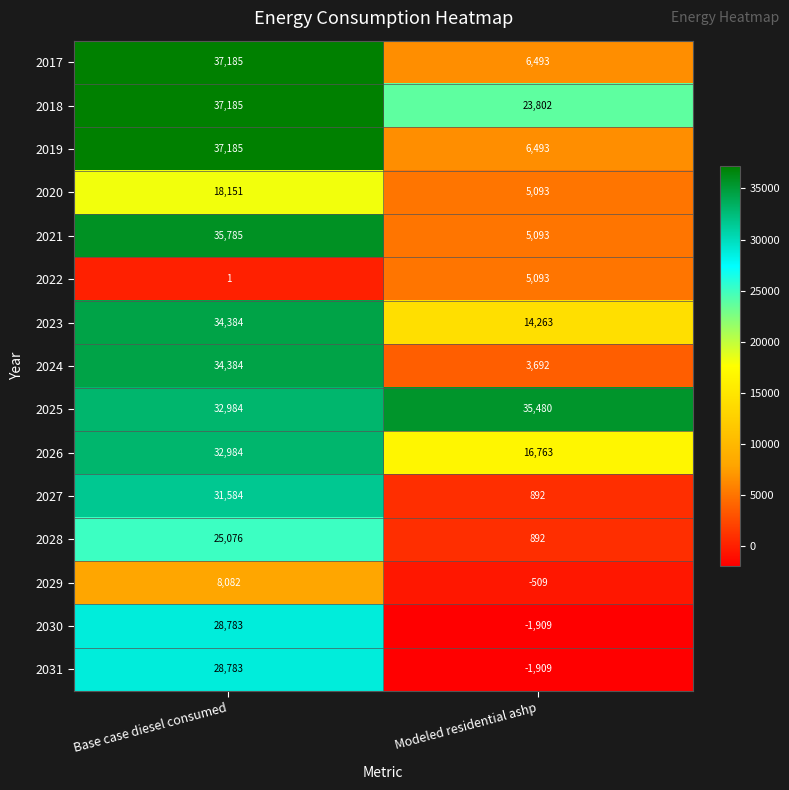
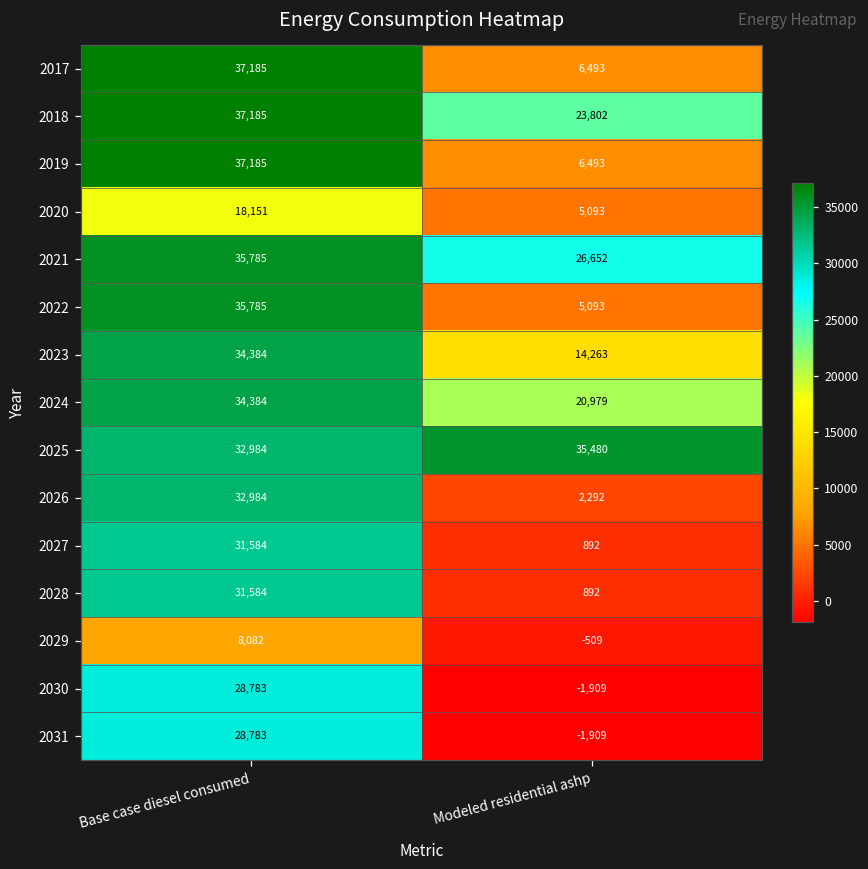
  {
    "2017": {
      "Base case diesel consumed": "37,185",
      "Modeled residential ashp": "6,493"
    },
    "2018": {
      "Base case diesel consumed": "37,185",
      "Modeled residential ashp": "23,802"
    },
    "2019": {
      "Base case diesel consumed": "37,185",
      "Modeled residential ashp": "6,493"
    },
    "2020": {
      "Base case diesel consumed": "18,151",
      "Modeled residential ashp": "5,093"
    },
    "2021": {
      "Base case diesel consumed": "35,785",
-     "Modeled residential ashp": "5,093"
+     "Modeled residential ashp": "26,652"
    },
    "2022": {
-     "Base case diesel consumed": "1",
+     "Base case diesel consumed": "35,785",
      "Modeled residential ashp": "5,093"
    },
    "2023": {
      "Base case diesel consumed": "34,384",
      "Modeled residential ashp": "14,263"
    },
    "2024": {
      "Base case diesel consumed": "34,384",
-     "Modeled residential ashp": "3,692"
+     "Modeled residential ashp": "20,979"
    },
    "2025": {
      "Base case diesel consumed": "32,984",
      "Modeled residential ashp": "35,480"
    },
    "2026": {
      "Base case diesel consumed": "32,984",
-     "Modeled residential ashp": "16,763"
+     "Modeled residential ashp": "2,292"
    },
    "2027": {
      "Base case diesel consumed": "31,584",
      "Modeled residential ashp": "892"
    },
    "2028": {
-     "Base case diesel consumed": "25,076",
+     "Base case diesel consumed": "31,584",
      "Modeled residential ashp": "892"
    },
    "2029": {
      "Base case diesel consumed": "8,082",
      "Modeled residential ashp": "-509"
    },
    "2030": {
      "Base case diesel consumed": "28,783",
      "Modeled residential ashp": "-1,909"
    },
    "2031": {
      "Base case diesel consumed": "28,783",
      "Modeled residential ashp": "-1,909"
    }
  }
